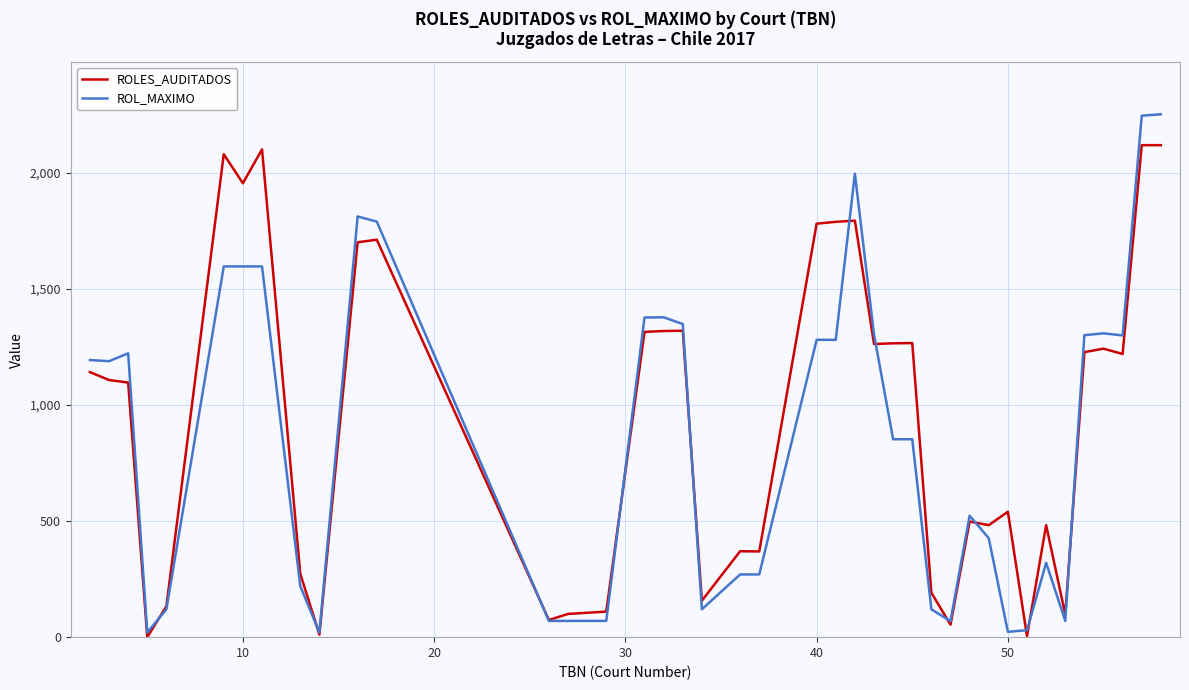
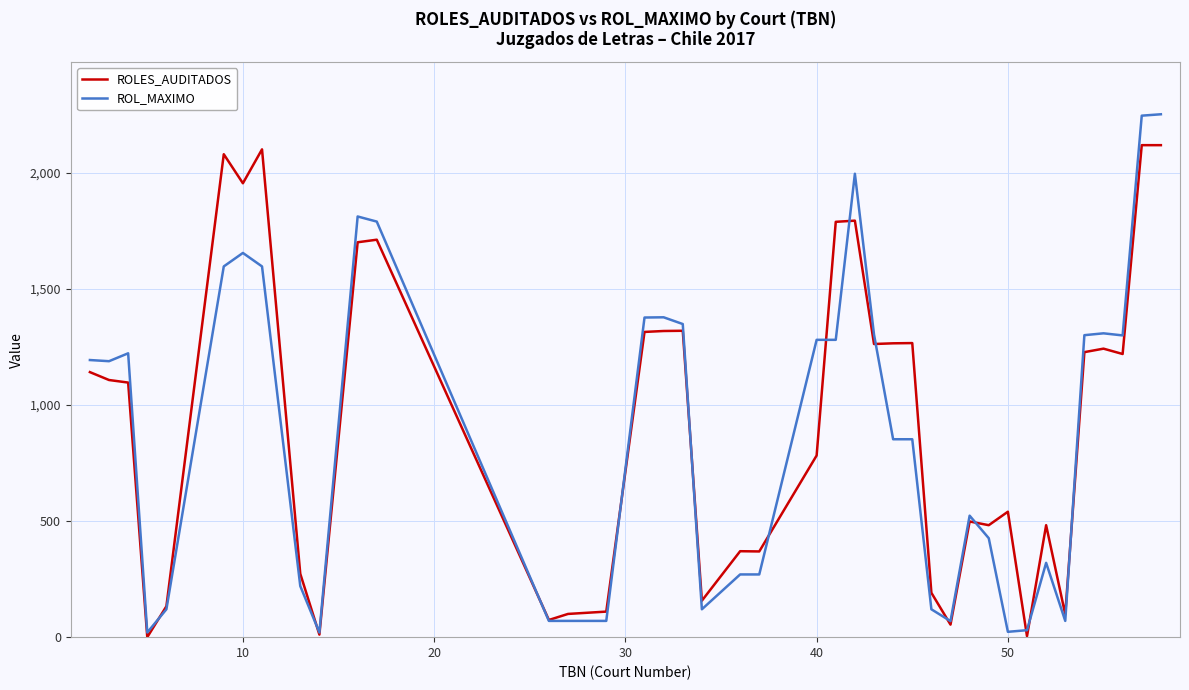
  {
    "ROLES_AUDITADOS": {
      "10": "1,950",
-     "40": "1,780",
+     "40": "780",
      "50": "540"
    },
    "ROL_MAXIMO": {
-     "10": "1,600",
+     "10": "1,650",
      "40": "1,280",
      "50": "20"
    }
  }
